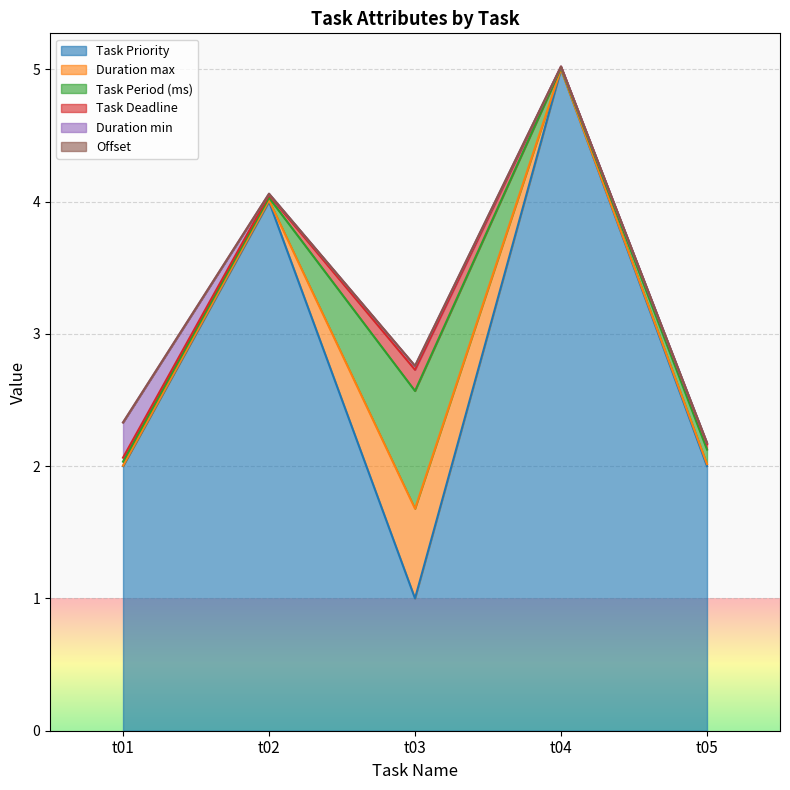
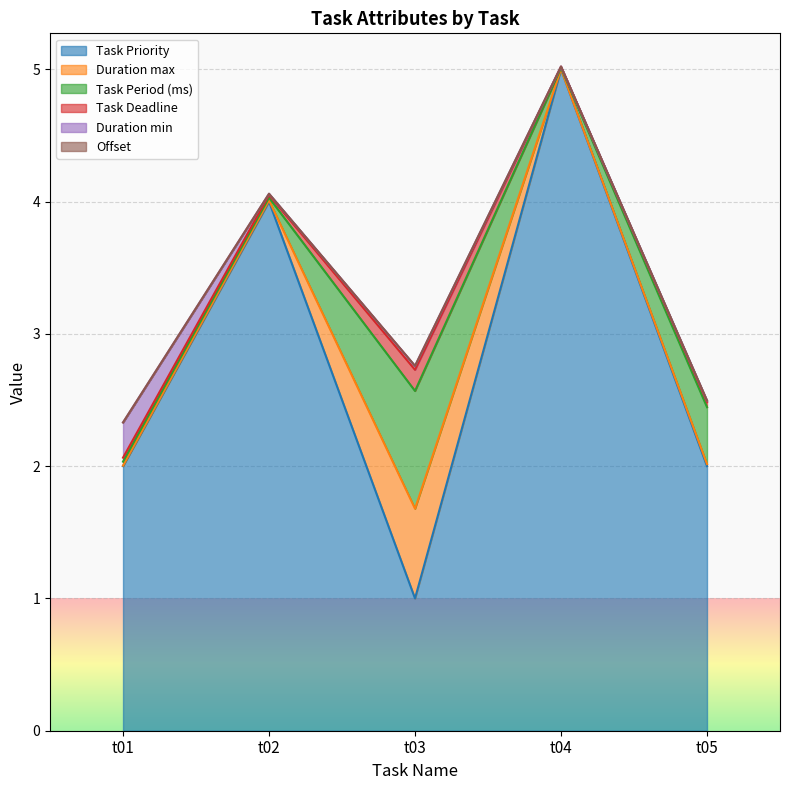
  {
    "Task Priority": {
      "t03": 1.00
    },
    "Duration max": {
      "t03": 0.68
    },
    "Task Period (ms)": {
      "t01": 0.03,
      "t02": 0.02,
      "t03": 0.89,
-     "t05": 0.11
+     "t05": 0.43
    },
    "Task Deadline": {
      "t01": 0.03,
      "t03": 0.16
    }
  }
